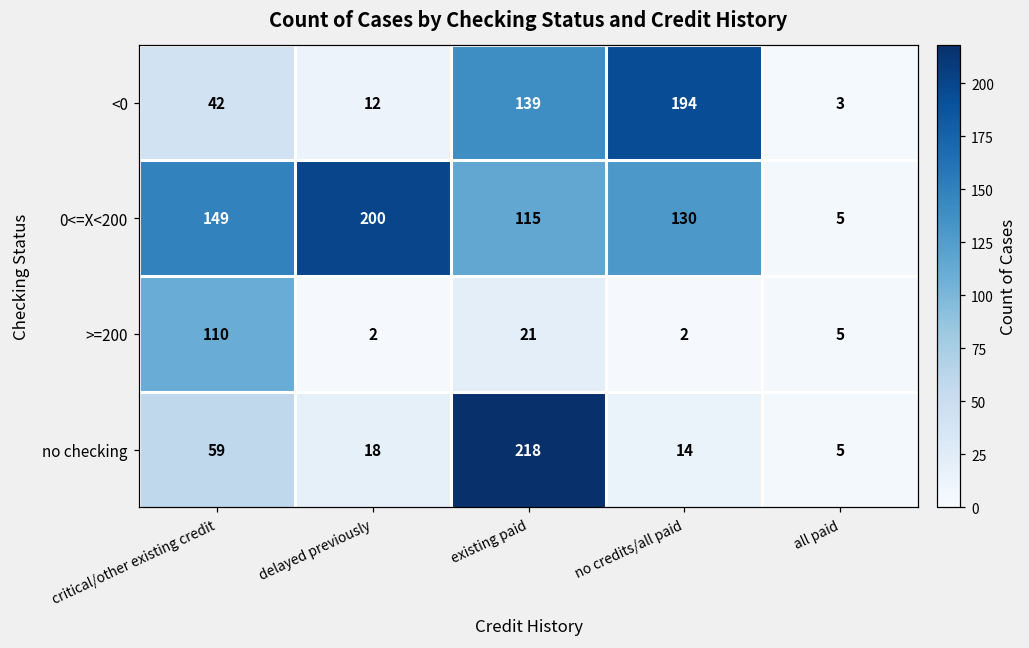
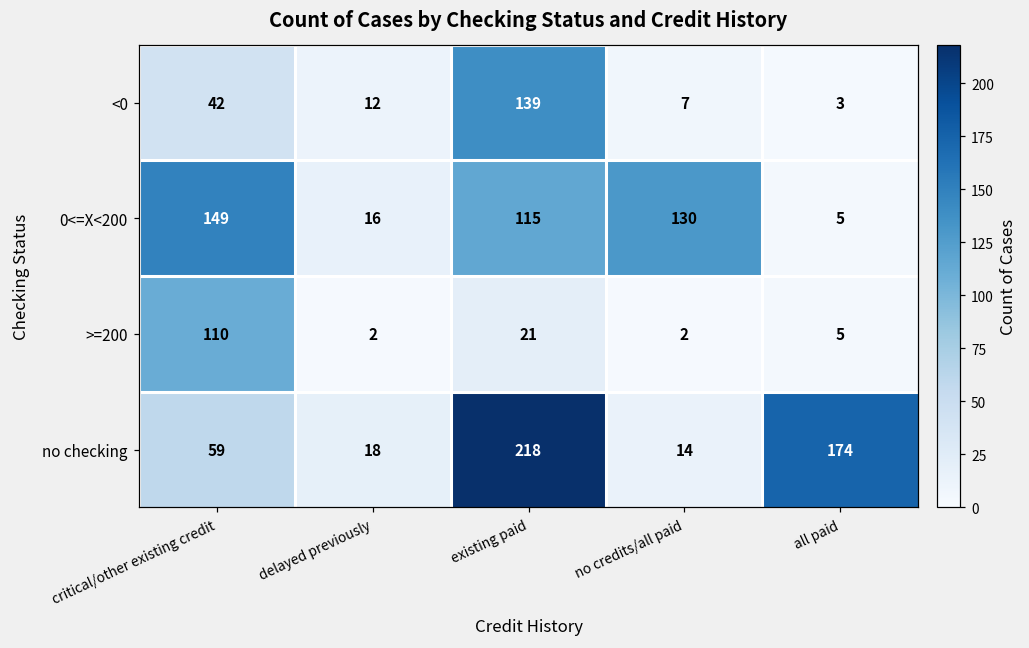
  {
    "<0": {
      "critical/other existing credit": 42,
      "delayed previously": 12,
      "existing paid": 139,
-     "no credits/all paid": 194,
+     "no credits/all paid": 7,
      "all paid": 3
    },
    "0<=X<200": {
      "critical/other existing credit": 149,
-     "delayed previously": 200,
+     "delayed previously": 16,
      "existing paid": 115,
      "no credits/all paid": 130,
      "all paid": 5
    },
    ">=200": {
      "critical/other existing credit": 110,
      "delayed previously": 2,
      "existing paid": 21,
      "no credits/all paid": 2,
      "all paid": 5
    },
    "no checking": {
      "critical/other existing credit": 59,
      "delayed previously": 18,
      "existing paid": 218,
      "no credits/all paid": 14,
-     "all paid": 5
+     "all paid": 174
    }
  }
